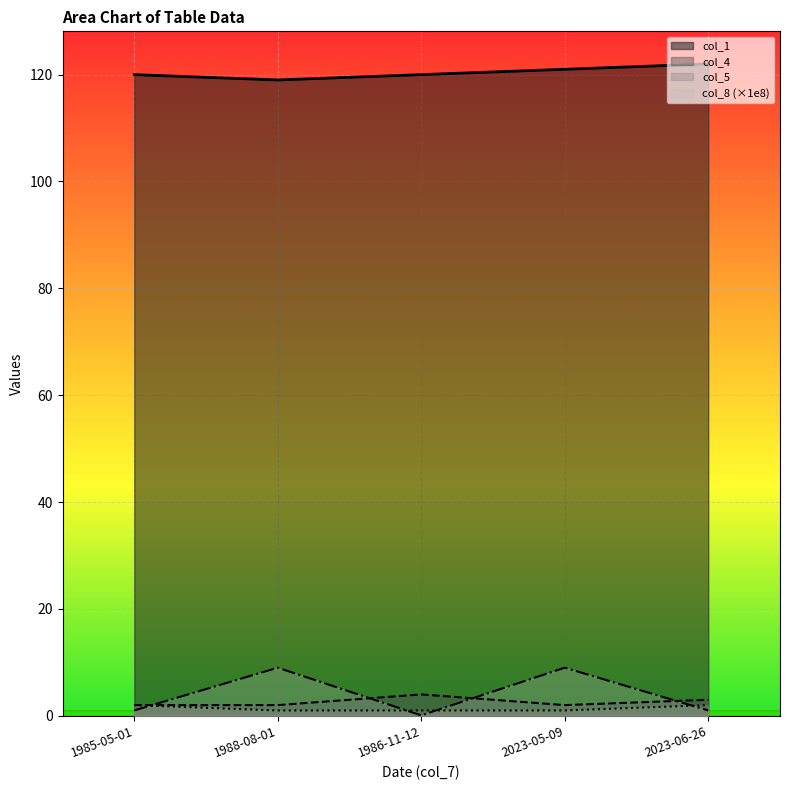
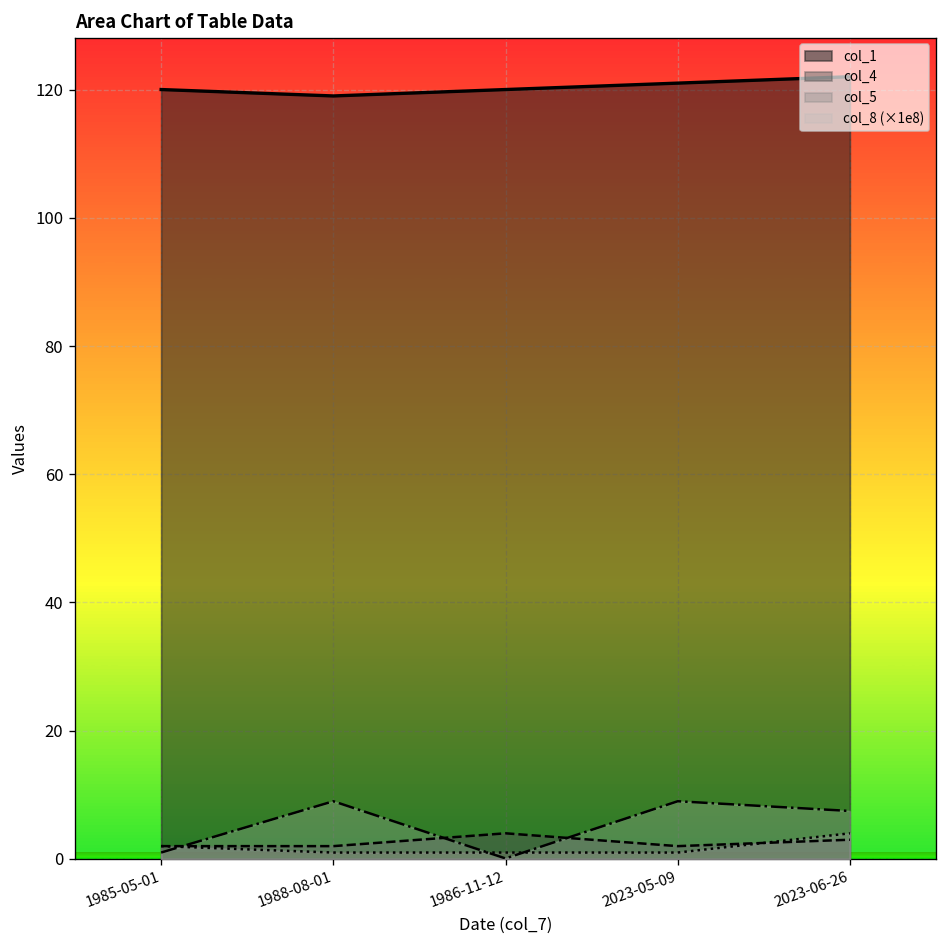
  {
    "col_1": {
      "1985-05-01": 120,
      "1988-08-01": 119,
      "1986-11-12": 120,
      "2023-05-09": 121
    },
    "col_4": {
      "1988-08-01": 2,
      "1986-11-12": 4,
      "2023-05-09": 2,
      "2023-06-26": 3
    },
    "col_5": {
      "1988-08-01": 1,
      "1986-11-12": 1,
      "2023-05-09": 1,
-     "2023-06-26": 2
+     "2023-06-26": 4
    },
    "col_8 (×1e8)": {
      "1985-05-01": 1,
      "1988-08-01": 9,
      "1986-11-12": 0,
      "2023-05-09": 9,
-     "2023-06-26": 1
+     "2023-06-26": 7
    }
  }
